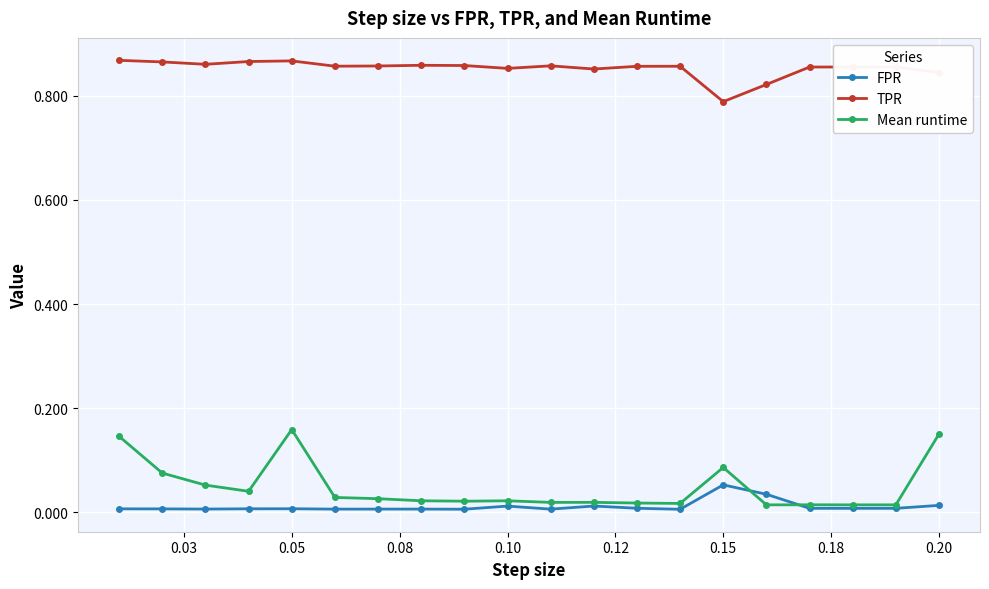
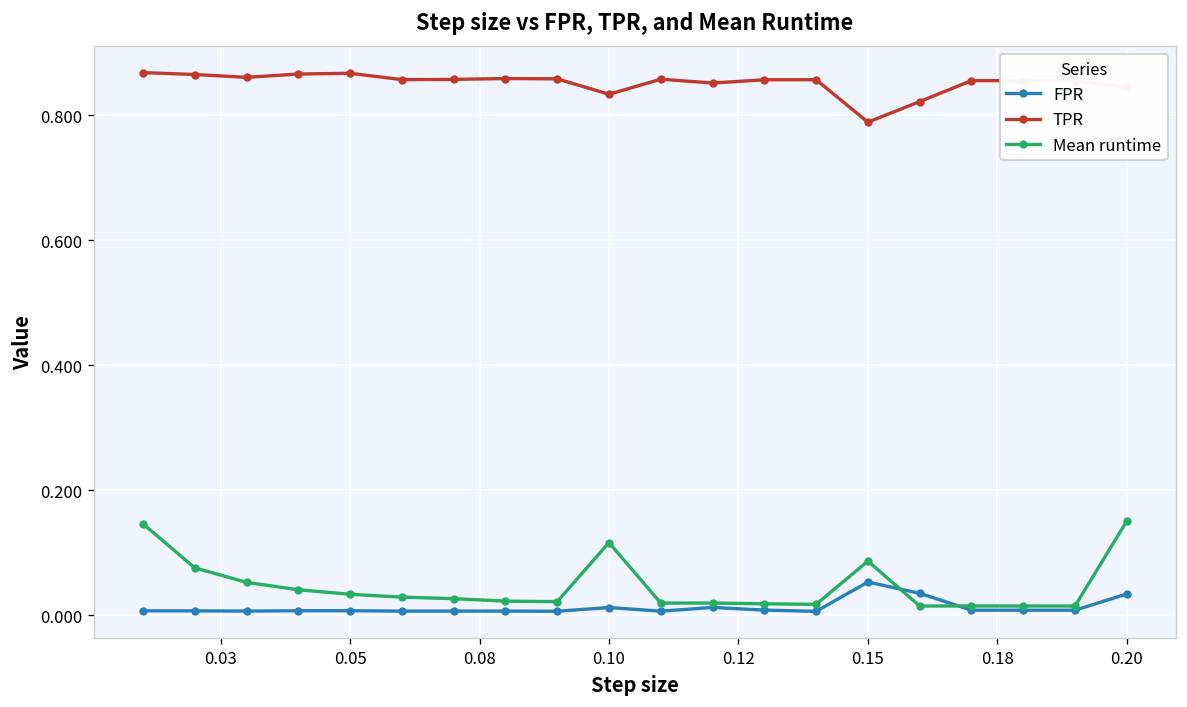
  {
    "FPR": {
      "0.05": 0.01,
      "0.10": 0.01,
      "0.15": 0.05,
-     "0.20": 0.01
+     "0.20": 0.03
    },
    "TPR": {
      "0.05": 0.87,
-     "0.10": 0.85,
+     "0.10": 0.83,
      "0.15": 0.79
    },
    "Mean runtime": {
-     "0.05": 0.16,
-     "0.10": 0.02,
+     "0.05": 0.03,
+     "0.10": 0.12,
      "0.15": 0.09,
      "0.20": 0.15
    }
  }
